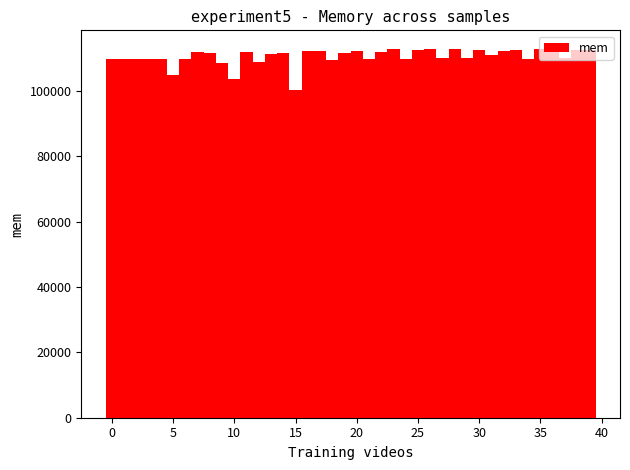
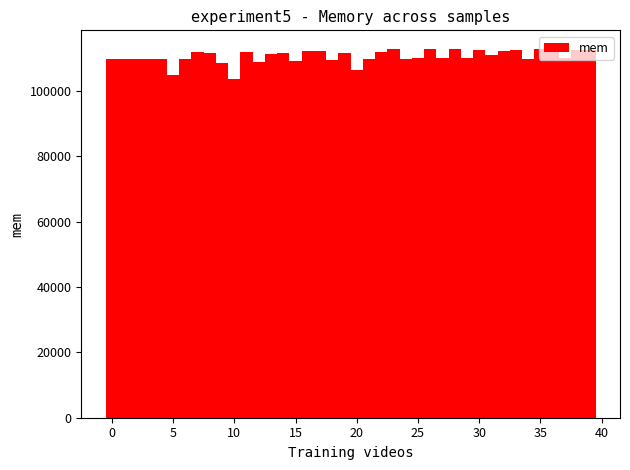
  {
    "0": 110000,
    "5": 105000,
    "10": 104000,
-   "15": 100000,
-   "20": 112000,
-   "25": 113000,
+   "15": 109000,
+   "20": 106000,
+   "25": 110000,
    "30": 113000
  }
